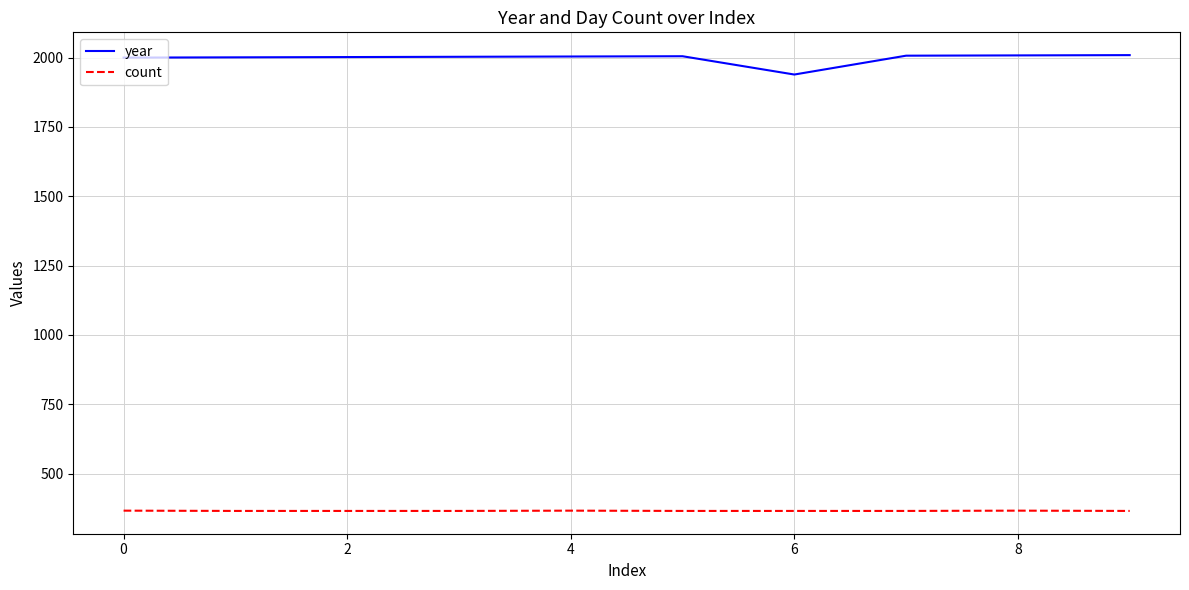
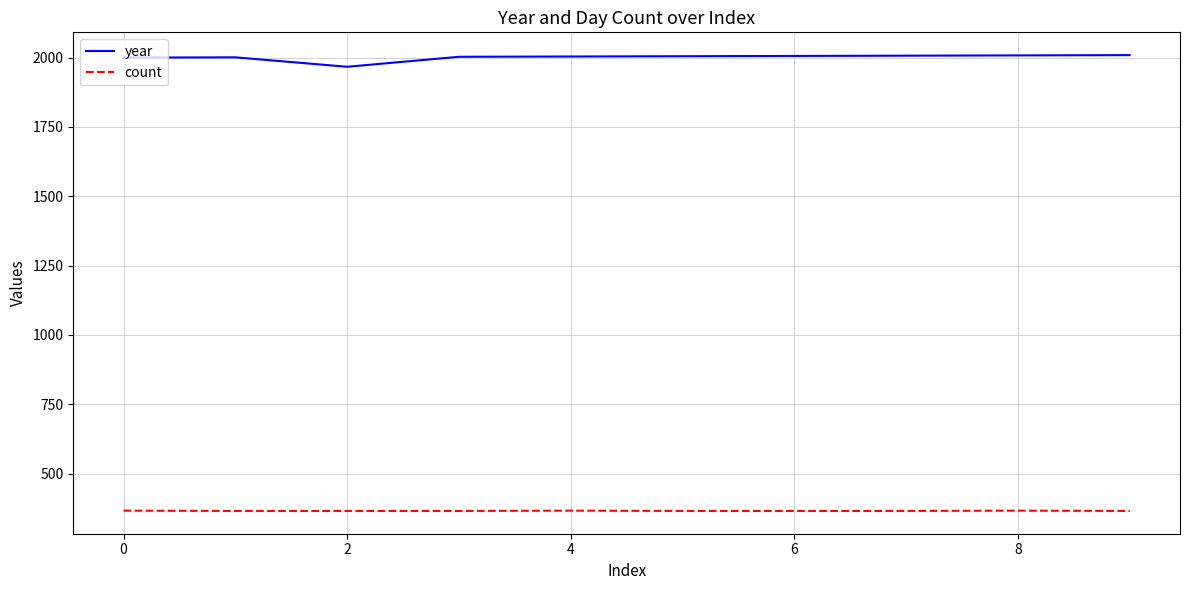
  {
    "year": {
-     "2": 2000,
+     "2": 1970,
      "4": 2000,
-     "6": 1940,
+     "6": 2010,
      "8": 2010
    },
    "count": {
      "0": 370,
      "2": 370,
      "4": 370,
      "6": 370,
      "8": 370
    }
  }
